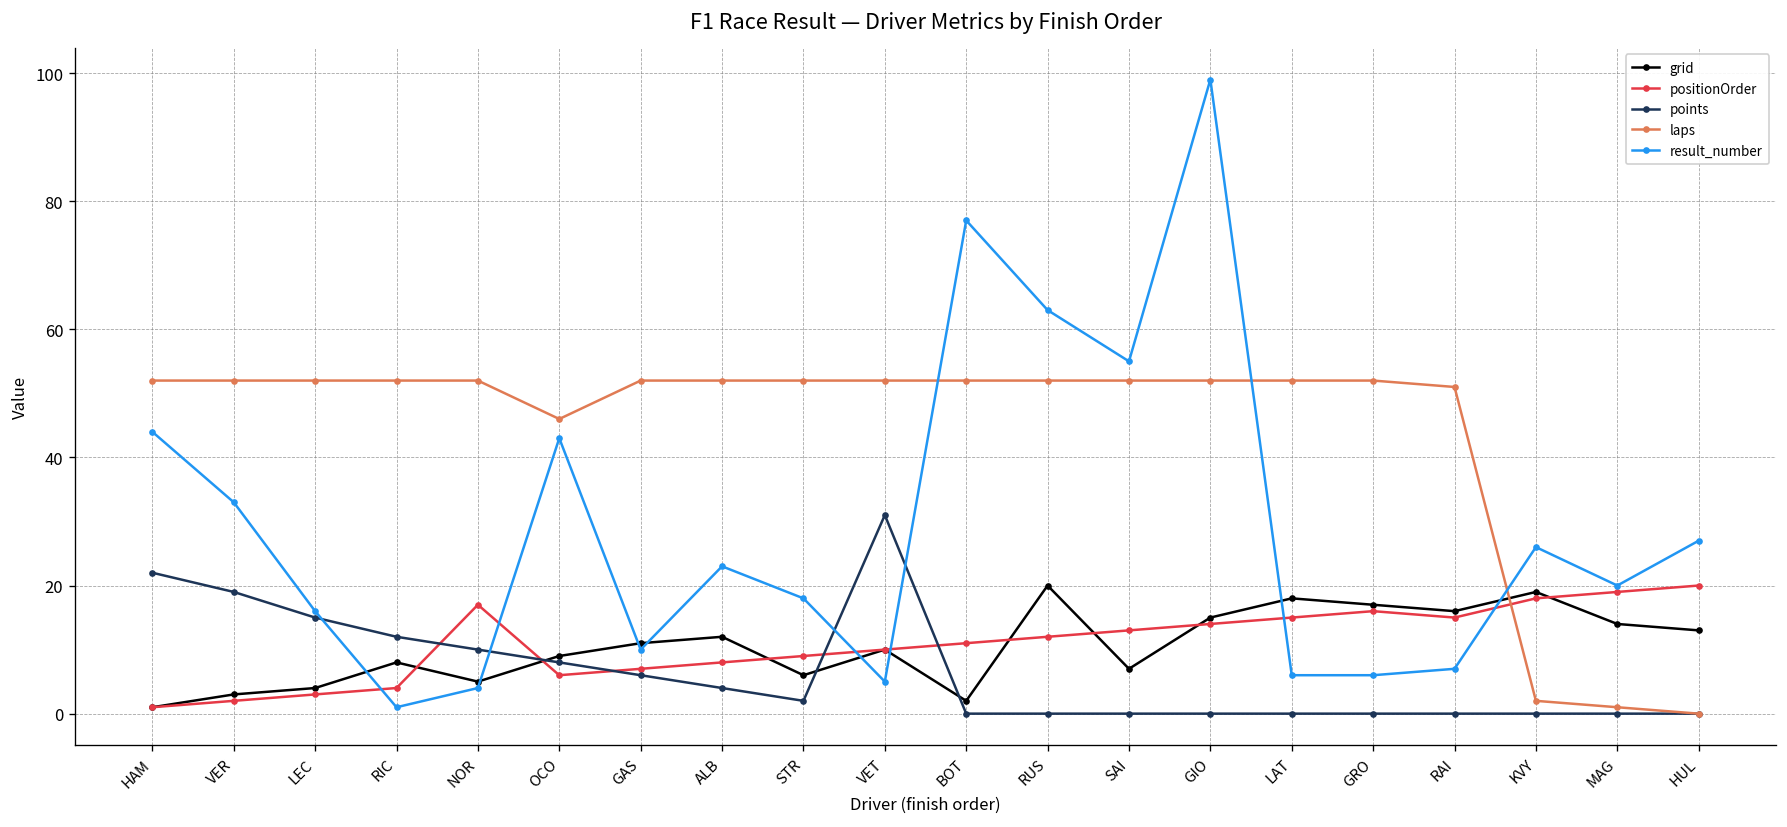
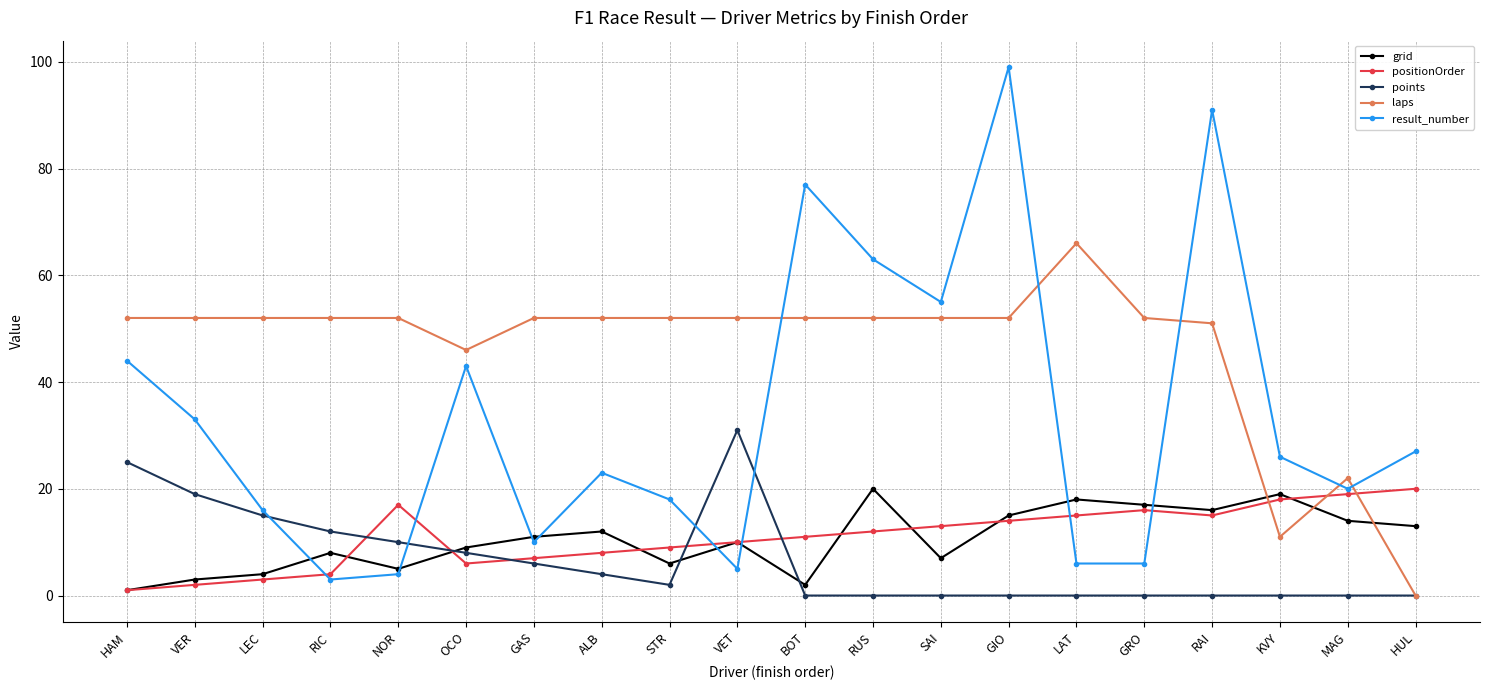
  {
    "grid": {
      "VER": 3,
      "LEC": 4,
      "RIC": 8,
      "NOR": 5,
      "OCO": 9,
      "GAS": 11,
      "ALB": 12,
      "STR": 6,
      "BOT": 2,
      "RUS": 20,
      "SAI": 7,
      "GIO": 15,
      "LAT": 18,
      "GRO": 17,
      "RAI": 16,
      "KVY": 19,
      "MAG": 14,
      "HUL": 13
    },
    "positionOrder": {
      "VER": 2,
      "LEC": 3,
      "RIC": 4,
      "NOR": 17,
      "OCO": 6,
      "GAS": 7,
      "ALB": 8,
      "STR": 9,
      "BOT": 11,
      "RUS": 12,
      "SAI": 13,
      "GIO": 14,
      "LAT": 15,
      "GRO": 16,
      "RAI": 15,
      "KVY": 18,
      "MAG": 19,
      "HUL": 20
    },
    "points": {
-     "HAM": 22,
+     "HAM": 25,
      "VER": 19,
      "LEC": 15,
      "RIC": 12,
      "NOR": 10,
      "OCO": 8,
      "GAS": 6,
      "ALB": 4,
      "STR": 2,
      "VET": 31,
      "BOT": 0,
      "RUS": 0,
      "SAI": 0,
      "GIO": 0,
      "LAT": 0,
      "GRO": 0,
      "RAI": 0,
      "KVY": 0,
      "MAG": 0
    },
    "laps": {
      "HAM": 52,
      "VER": 52,
      "LEC": 52,
      "RIC": 52,
      "NOR": 52,
      "OCO": 46,
      "GAS": 52,
      "ALB": 52,
      "STR": 52,
      "VET": 52,
      "BOT": 52,
      "RUS": 52,
      "SAI": 52,
      "GIO": 52,
-     "LAT": 52,
+     "LAT": 66,
      "GRO": 52,
      "RAI": 51,
-     "KVY": 2,
-     "MAG": 1
+     "KVY": 11,
+     "MAG": 22
    },
    "result_number": {
      "HAM": 44,
      "VER": 33,
      "LEC": 16,
-     "RIC": 1,
+     "RIC": 3,
      "NOR": 4,
      "OCO": 43,
      "GAS": 10,
      "ALB": 23,
      "STR": 18,
      "VET": 5,
      "BOT": 77,
      "RUS": 63,
      "SAI": 55,
      "GIO": 99,
      "LAT": 6,
      "GRO": 6,
-     "RAI": 7,
+     "RAI": 91,
      "KVY": 26,
      "MAG": 20,
      "HUL": 27
    }
  }
